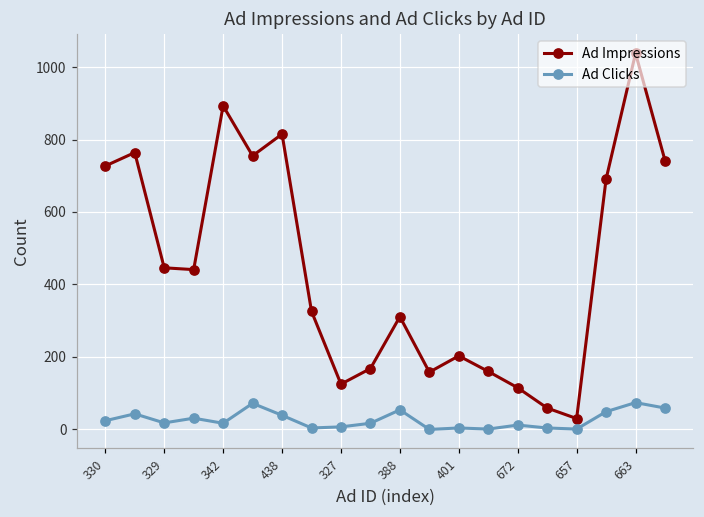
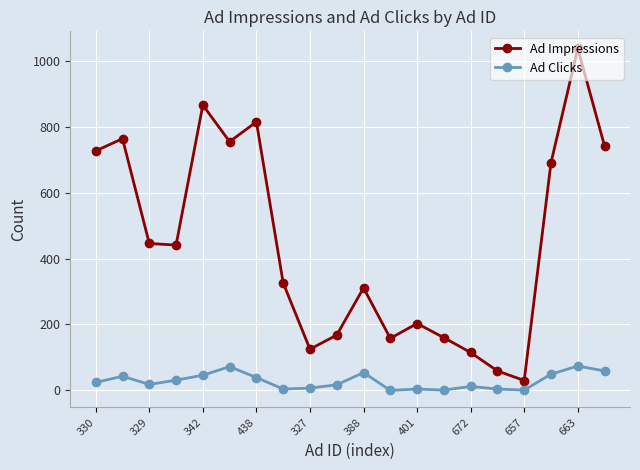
  {
    "Ad Impressions": {
      "330": 730,
      "329": 450,
-     "342": 890,
+     "342": 870,
      "438": 820,
      "327": 130,
      "388": 310,
      "401": 200,
      "672": 120,
      "657": 30
    },
    "Ad Clicks": {
      "330": 20,
      "329": 20,
-     "342": 20,
+     "342": 50,
      "438": 40,
      "327": 10,
      "388": 50,
      "401": 0,
      "672": 10,
      "657": 0,
      "663": 70
    }
  }
